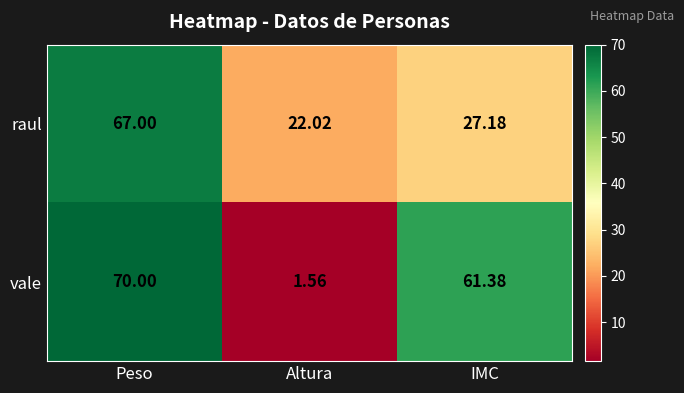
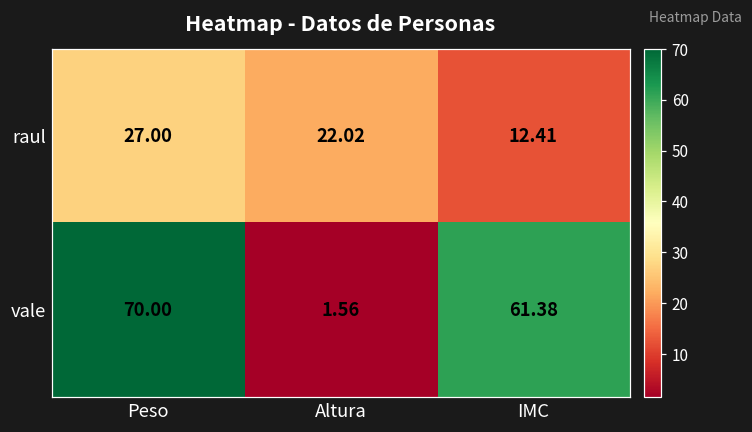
  {
    "raul": {
-     "Peso": 67.00,
+     "Peso": 27.00,
      "Altura": 22.02,
-     "IMC": 27.18
+     "IMC": 12.41
    },
    "vale": {
      "Peso": 70.00,
      "Altura": 1.56,
      "IMC": 61.38
    }
  }
